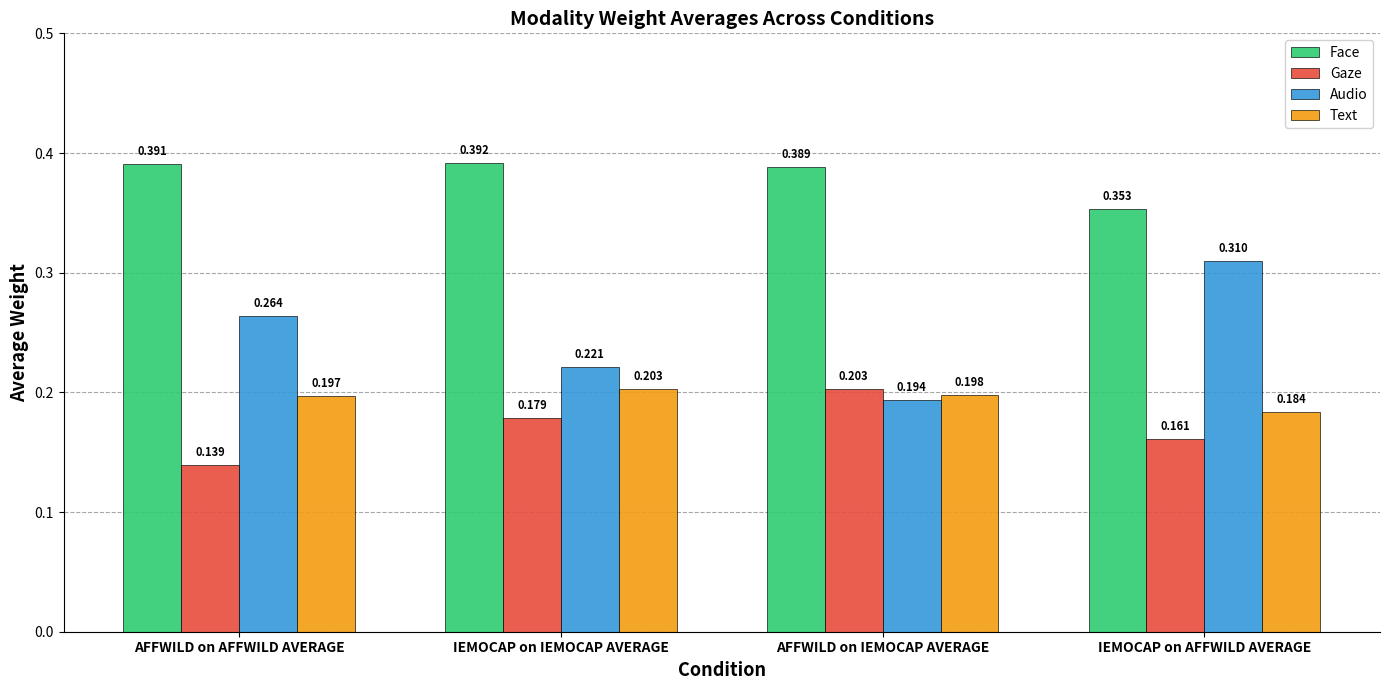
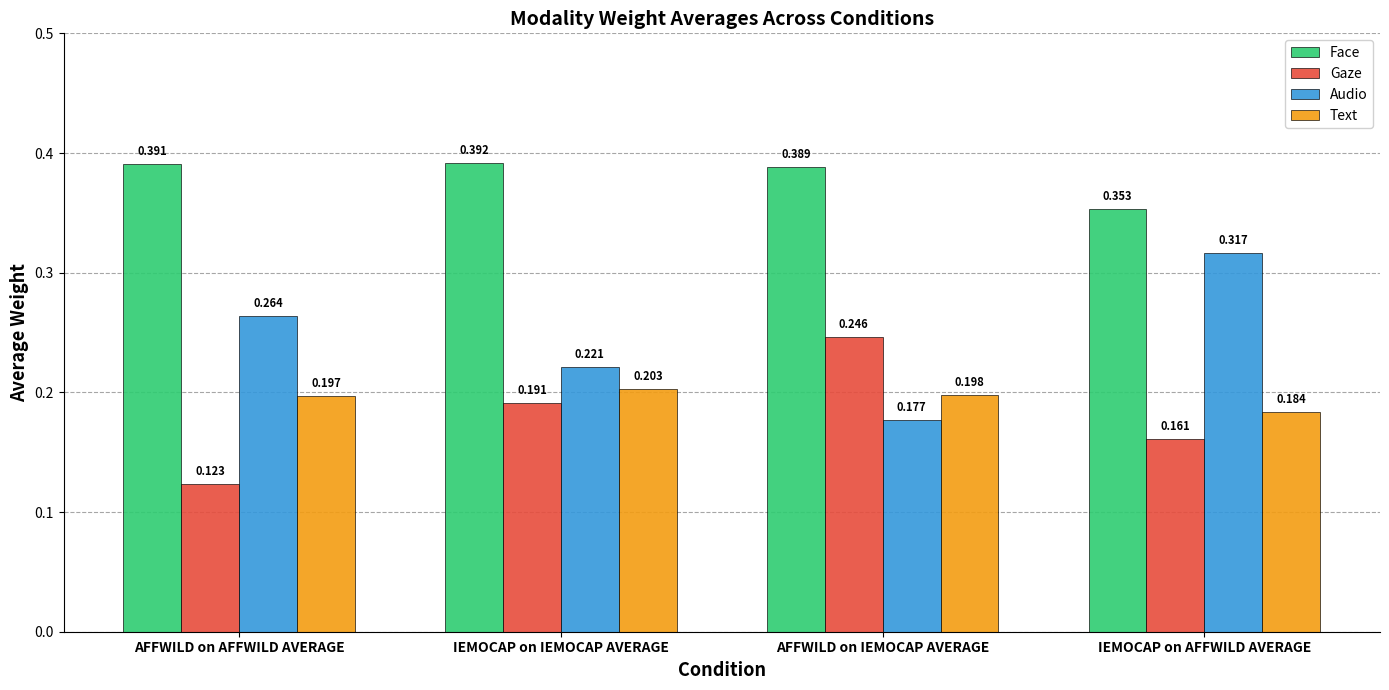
  {
    "Face": {
      "AFFWILD on AFFWILD AVERAGE": 0.391,
      "IEMOCAP on IEMOCAP AVERAGE": 0.392,
      "AFFWILD on IEMOCAP AVERAGE": 0.389,
      "IEMOCAP on AFFWILD AVERAGE": 0.353
    },
    "Gaze": {
-     "AFFWILD on AFFWILD AVERAGE": 0.139,
-     "IEMOCAP on IEMOCAP AVERAGE": 0.179,
-     "AFFWILD on IEMOCAP AVERAGE": 0.203,
+     "AFFWILD on AFFWILD AVERAGE": 0.123,
+     "IEMOCAP on IEMOCAP AVERAGE": 0.191,
+     "AFFWILD on IEMOCAP AVERAGE": 0.246,
      "IEMOCAP on AFFWILD AVERAGE": 0.161
    },
    "Audio": {
      "AFFWILD on AFFWILD AVERAGE": 0.264,
      "IEMOCAP on IEMOCAP AVERAGE": 0.221,
-     "AFFWILD on IEMOCAP AVERAGE": 0.194,
-     "IEMOCAP on AFFWILD AVERAGE": 0.310
+     "AFFWILD on IEMOCAP AVERAGE": 0.177,
+     "IEMOCAP on AFFWILD AVERAGE": 0.317
    },
    "Text": {
      "AFFWILD on AFFWILD AVERAGE": 0.197,
      "IEMOCAP on IEMOCAP AVERAGE": 0.203,
      "AFFWILD on IEMOCAP AVERAGE": 0.198,
      "IEMOCAP on AFFWILD AVERAGE": 0.184
    }
  }
